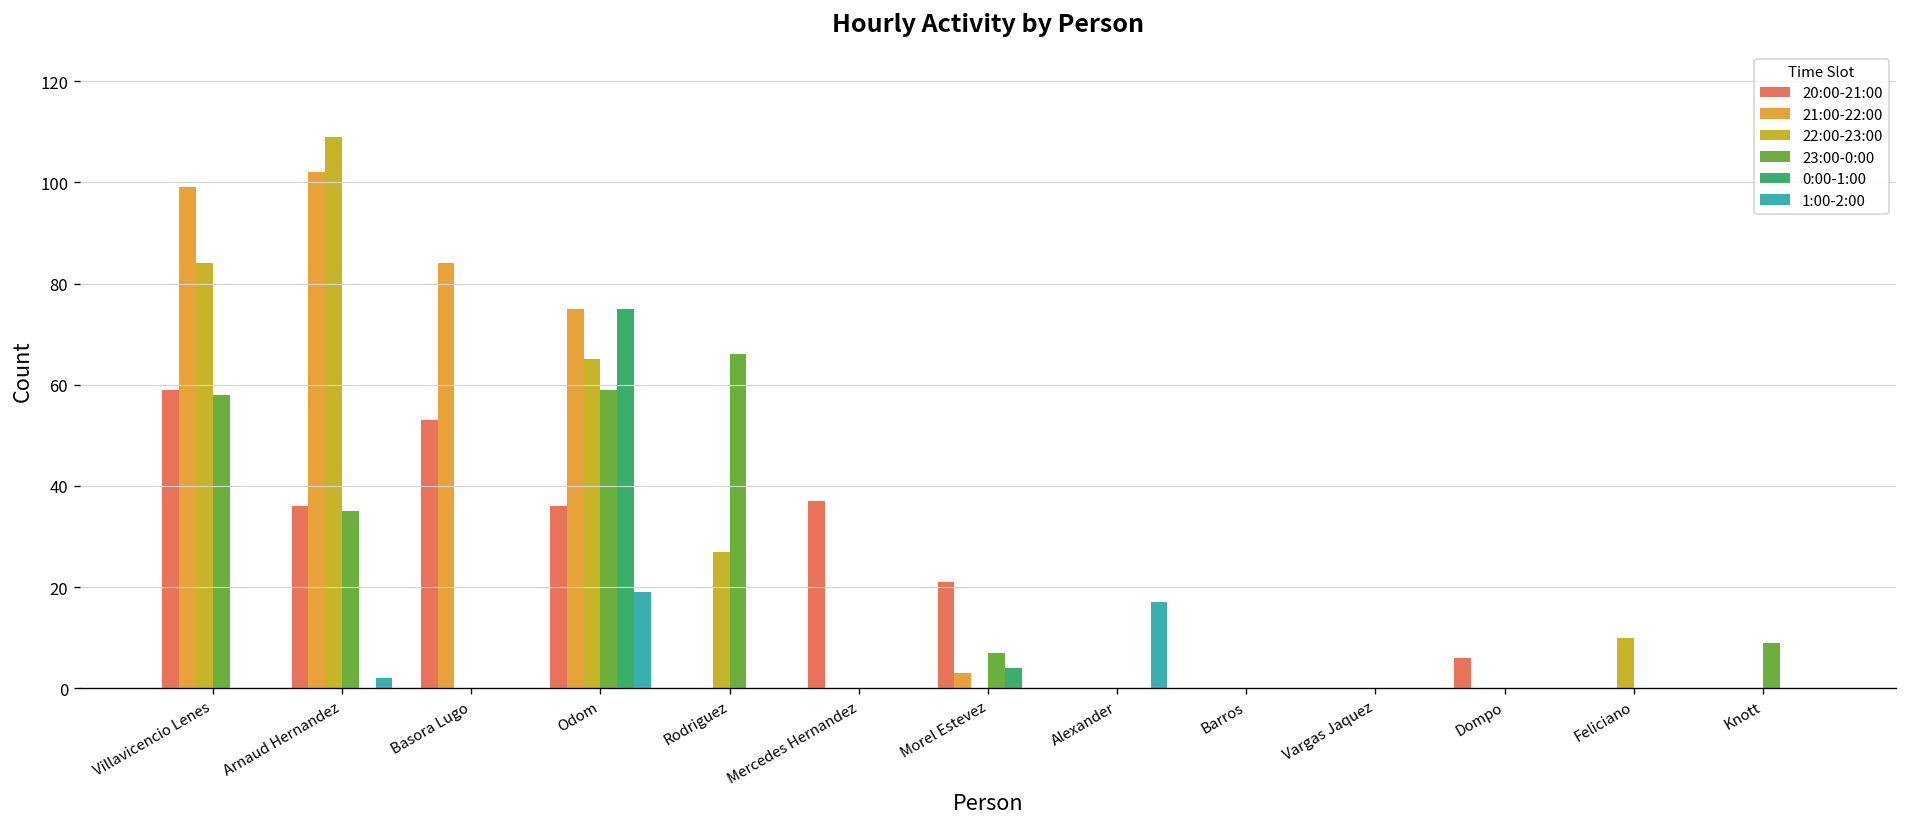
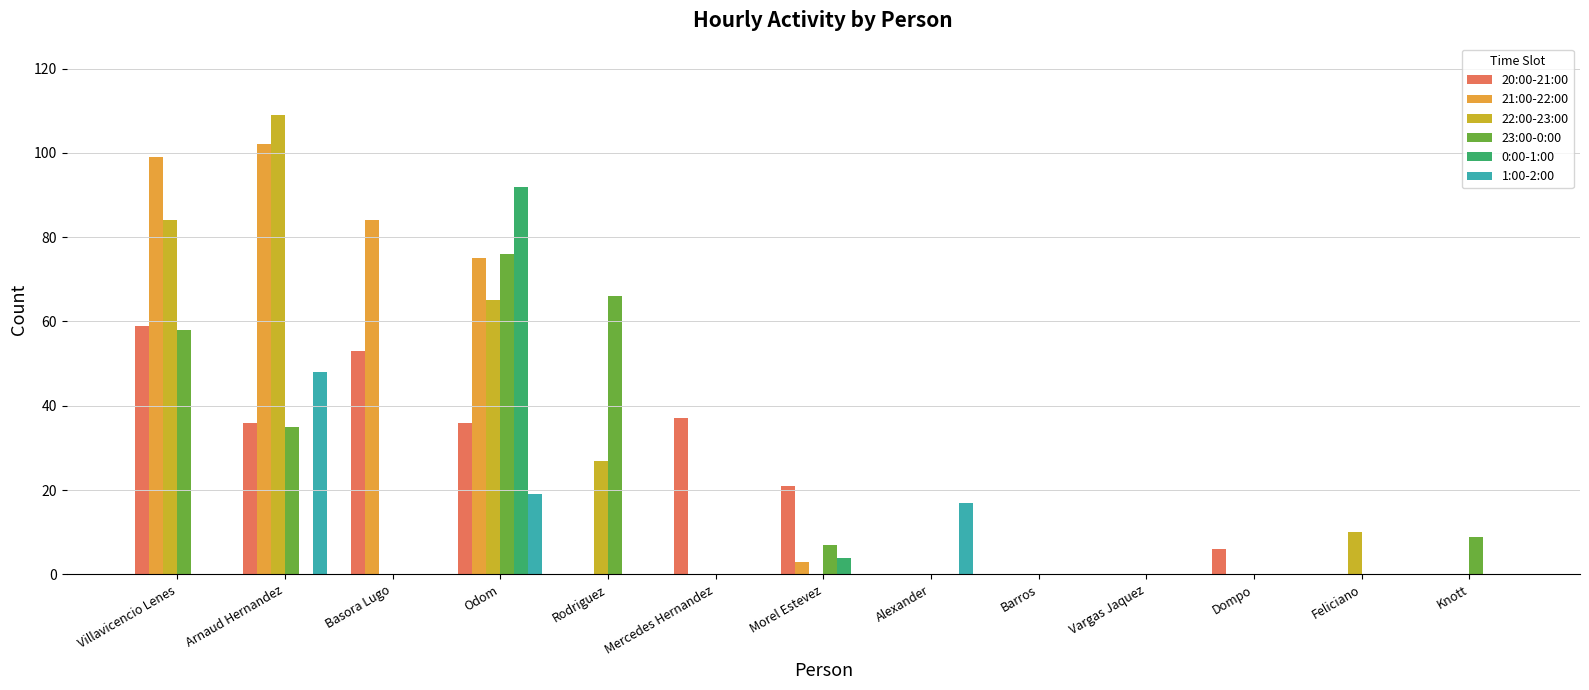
  {
    "23:00-0:00": {
      "Villavicencio Lenes": 58,
      "Arnaud Hernandez": 35,
      "Basora Lugo": 0,
-     "Odom": 59,
+     "Odom": 76,
      "Rodriguez": 66,
      "Mercedes Hernandez": 0,
      "Morel Estevez": 7,
      "Alexander": 0,
      "Barros": 0,
      "Vargas Jaquez": 0,
      "Dompo": 0,
      "Feliciano": 0,
      "Knott": 9
    },
    "0:00-1:00": {
      "Villavicencio Lenes": 0,
      "Arnaud Hernandez": 0,
      "Basora Lugo": 0,
-     "Odom": 75,
+     "Odom": 92,
      "Rodriguez": 0,
      "Mercedes Hernandez": 0,
      "Morel Estevez": 4,
      "Alexander": 0,
      "Barros": 0,
      "Vargas Jaquez": 0,
      "Dompo": 0,
      "Feliciano": 0,
      "Knott": 0
    },
    "1:00-2:00": {
      "Villavicencio Lenes": 0,
-     "Arnaud Hernandez": 2,
+     "Arnaud Hernandez": 48,
      "Basora Lugo": 0,
      "Odom": 19,
      "Rodriguez": 0,
      "Mercedes Hernandez": 0,
      "Morel Estevez": 0,
      "Alexander": 17,
      "Barros": 0,
      "Vargas Jaquez": 0,
      "Dompo": 0,
      "Feliciano": 0,
      "Knott": 0
    }
  }
